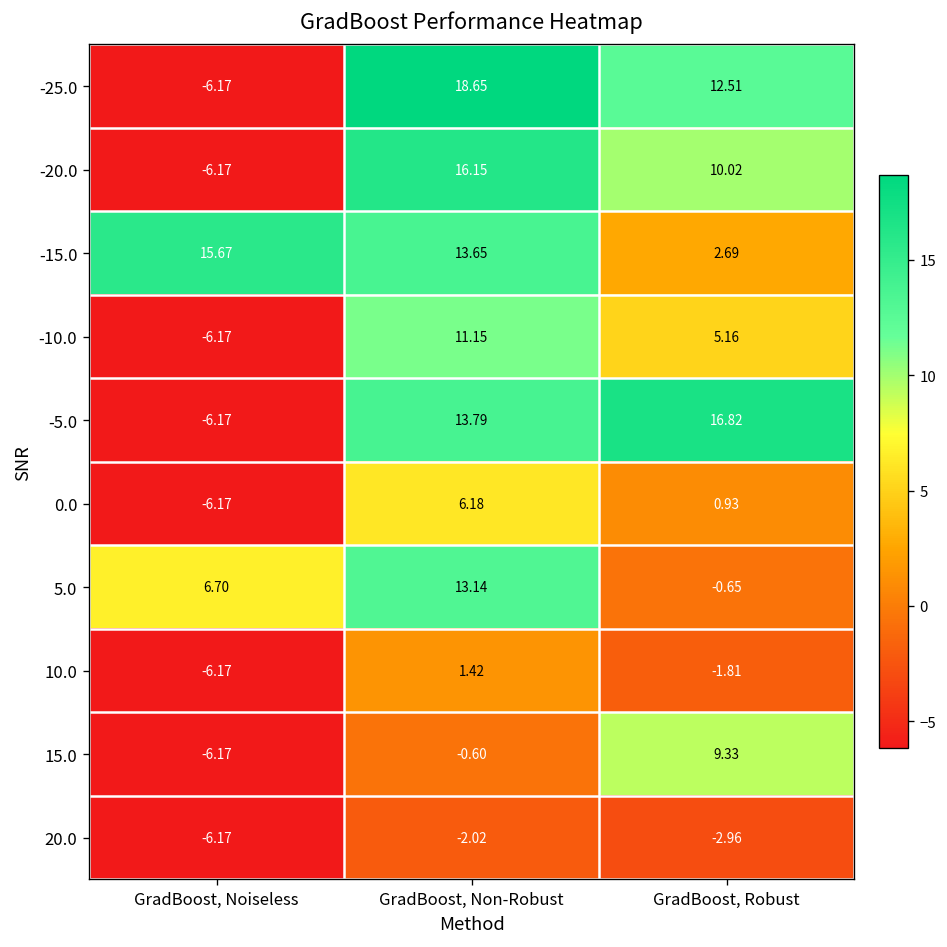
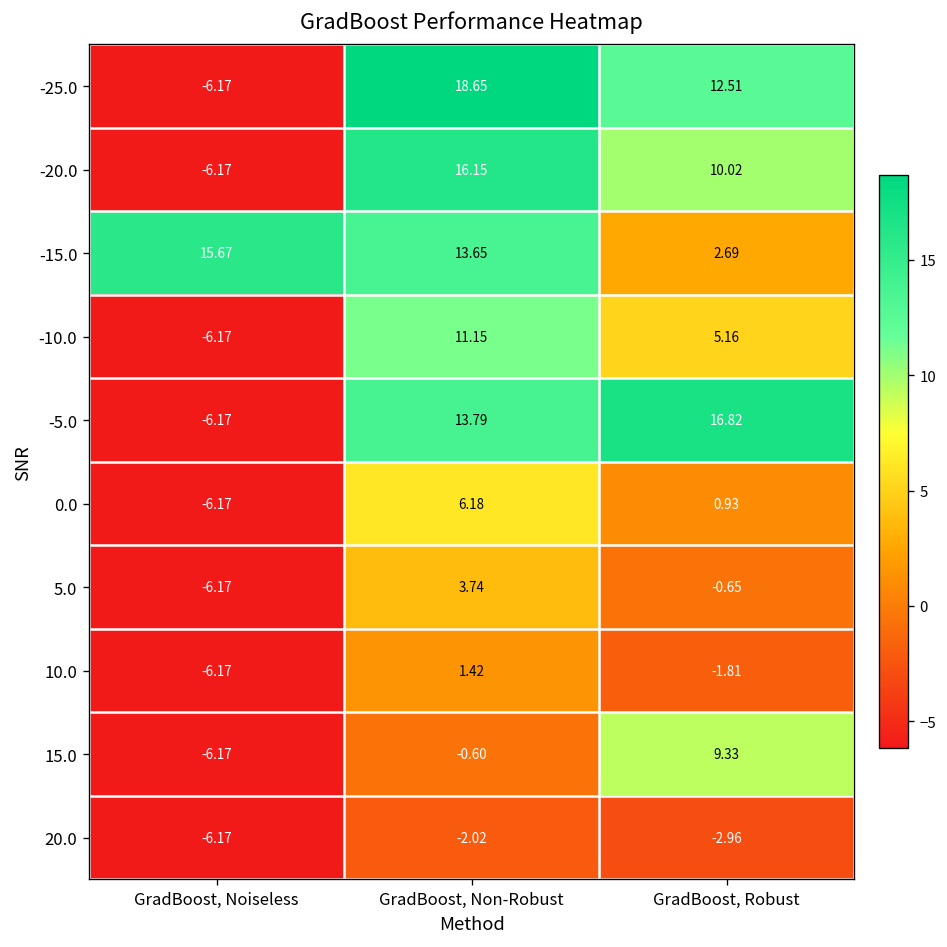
  {
    "-25.0": {
      "GradBoost, Noiseless": -6.17,
      "GradBoost, Non-Robust": 18.65,
      "GradBoost, Robust": 12.51
    },
    "-20.0": {
      "GradBoost, Noiseless": -6.17,
      "GradBoost, Non-Robust": 16.15,
      "GradBoost, Robust": 10.02
    },
    "-15.0": {
      "GradBoost, Noiseless": 15.67,
      "GradBoost, Non-Robust": 13.65,
      "GradBoost, Robust": 2.69
    },
    "-10.0": {
      "GradBoost, Noiseless": -6.17,
      "GradBoost, Non-Robust": 11.15,
      "GradBoost, Robust": 5.16
    },
    "-5.0": {
      "GradBoost, Noiseless": -6.17,
      "GradBoost, Non-Robust": 13.79,
      "GradBoost, Robust": 16.82
    },
    "0.0": {
      "GradBoost, Noiseless": -6.17,
      "GradBoost, Non-Robust": 6.18,
      "GradBoost, Robust": 0.93
    },
    "5.0": {
-     "GradBoost, Noiseless": 6.70,
-     "GradBoost, Non-Robust": 13.14,
+     "GradBoost, Noiseless": -6.17,
+     "GradBoost, Non-Robust": 3.74,
      "GradBoost, Robust": -0.65
    },
    "10.0": {
      "GradBoost, Noiseless": -6.17,
      "GradBoost, Non-Robust": 1.42,
      "GradBoost, Robust": -1.81
    },
    "15.0": {
      "GradBoost, Noiseless": -6.17,
      "GradBoost, Non-Robust": -0.60,
      "GradBoost, Robust": 9.33
    },
    "20.0": {
      "GradBoost, Noiseless": -6.17,
      "GradBoost, Non-Robust": -2.02,
      "GradBoost, Robust": -2.96
    }
  }
